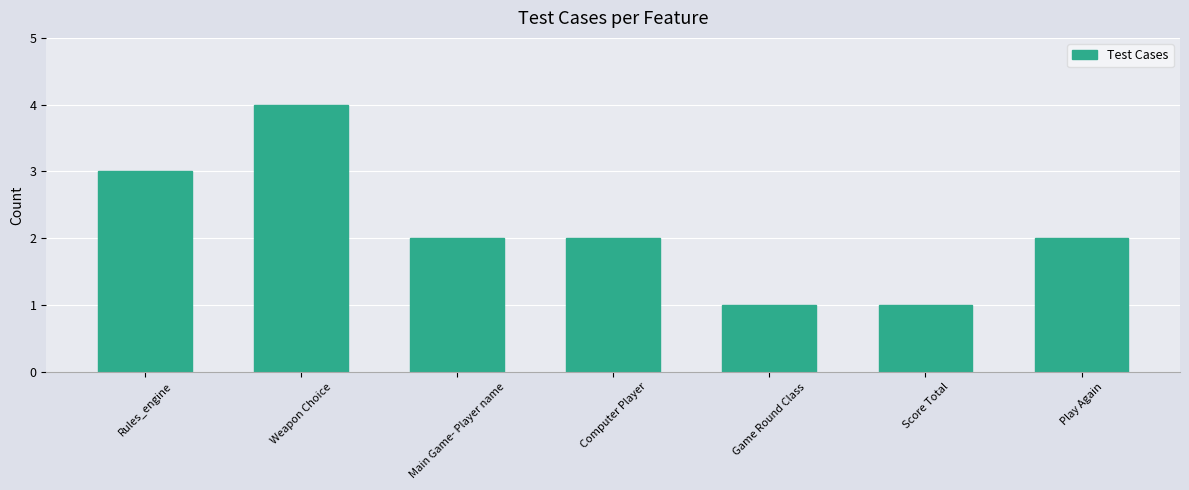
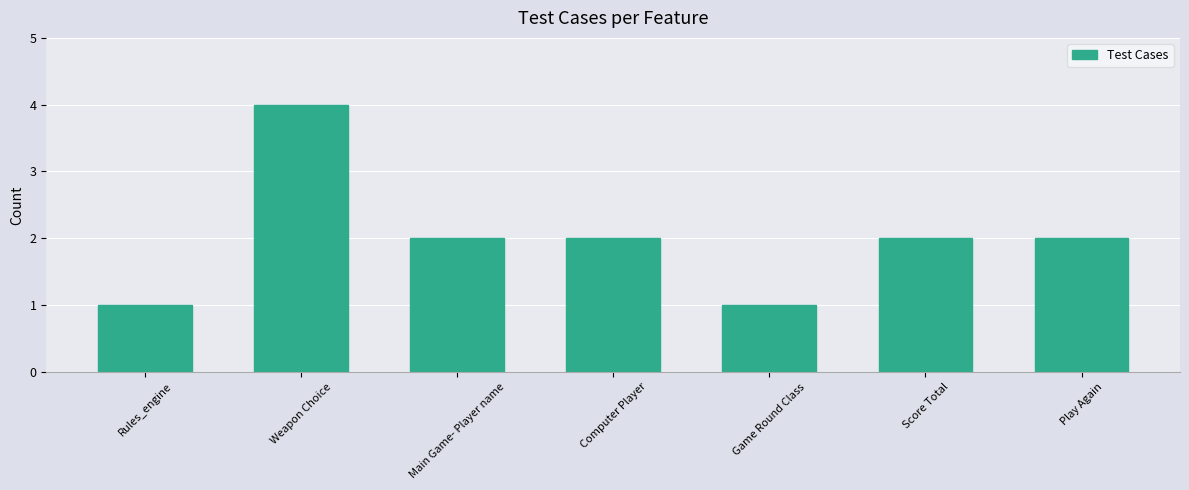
  {
-   "Rules_engine": 3,
+   "Rules_engine": 1,
    "Weapon Choice": 4,
    "Main Game- Player name": 2,
    "Computer Player": 2,
    "Game Round Class": 1,
-   "Score Total": 1,
+   "Score Total": 2,
    "Play Again": 2
  }
